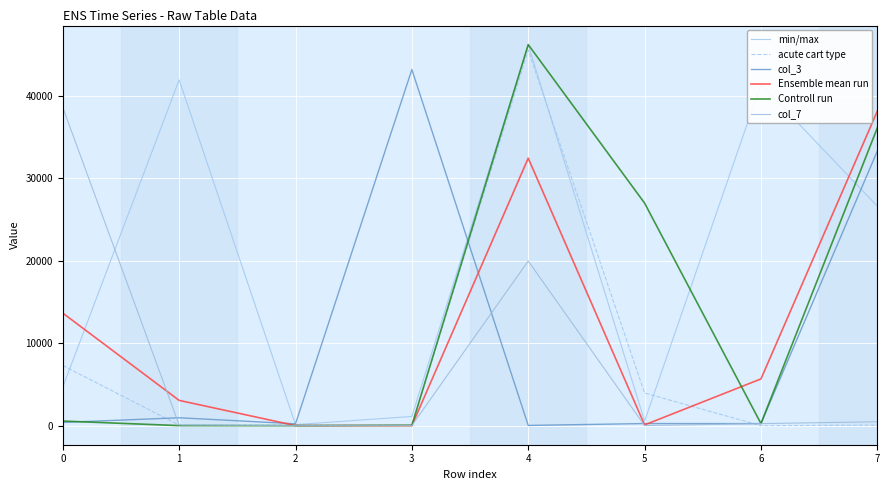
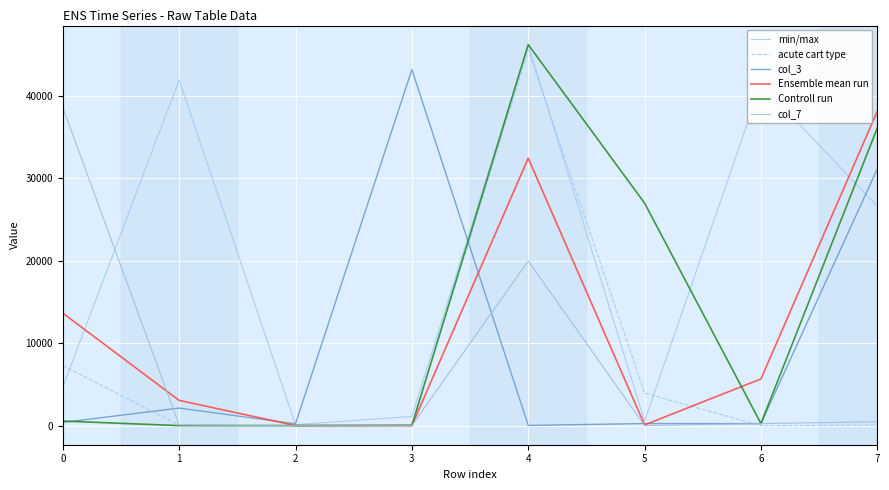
  {
    "col_3": {
-     "1": 1000,
+     "1": 2000,
      "3": 43000,
      "4": 0,
-     "7": 33000
+     "7": 31000
    },
    "Ensemble mean run": {
      "0": 14000,
      "1": 3000,
      "4": 32000,
      "6": 6000,
      "7": 38000
    },
    "Controll run": {
      "5": 27000,
      "7": 36000
    }
  }
